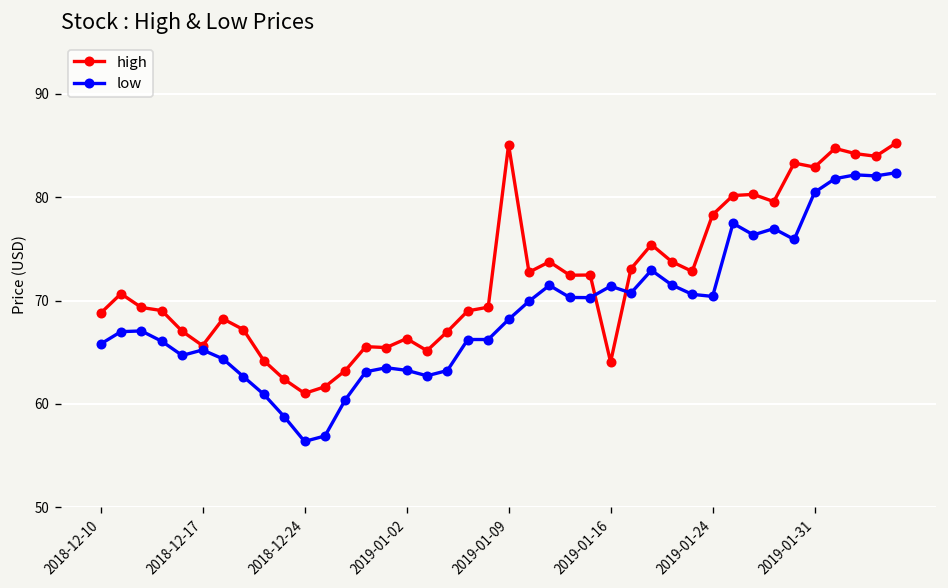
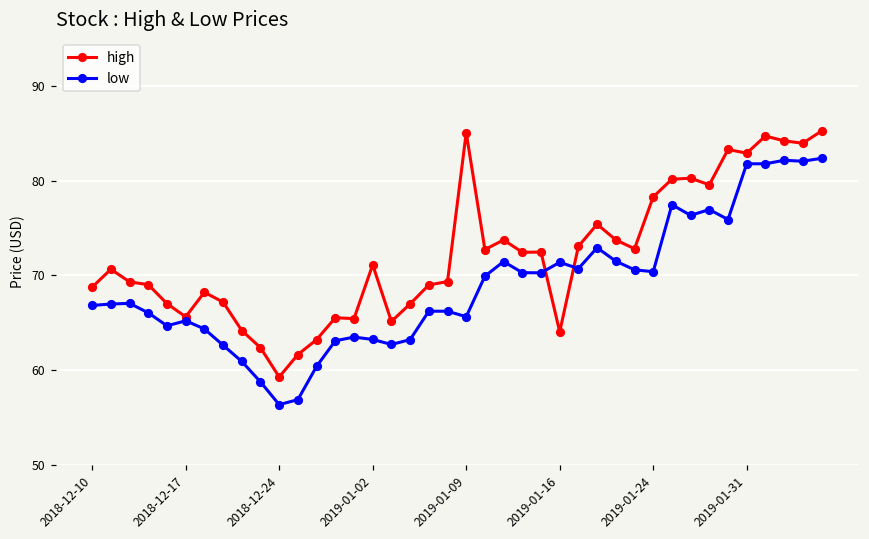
  {
    "high": {
      "2018-12-10": 69,
      "2018-12-17": 66,
-     "2018-12-24": 61,
-     "2019-01-02": 66,
+     "2018-12-24": 59,
+     "2019-01-02": 71,
      "2019-01-09": 85,
      "2019-01-16": 64,
      "2019-01-24": 78,
      "2019-01-31": 83
    },
    "low": {
-     "2018-12-10": 66,
+     "2018-12-10": 67,
      "2018-12-17": 65,
      "2018-12-24": 56,
      "2019-01-02": 63,
-     "2019-01-09": 68,
+     "2019-01-09": 66,
      "2019-01-16": 71,
      "2019-01-24": 70,
-     "2019-01-31": 80
+     "2019-01-31": 82
    }
  }
